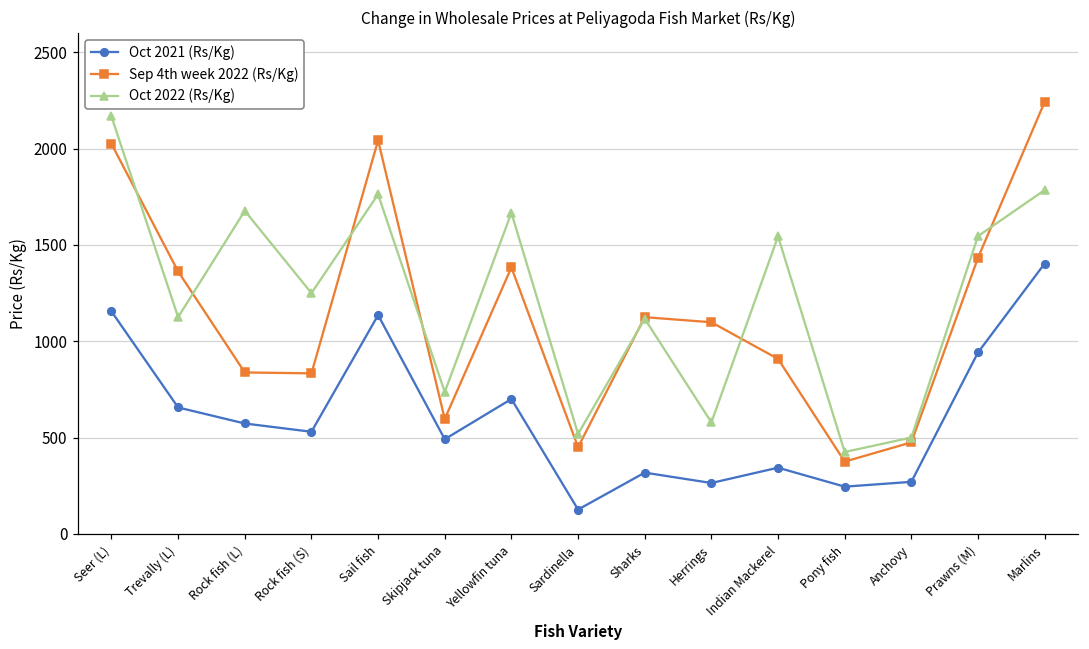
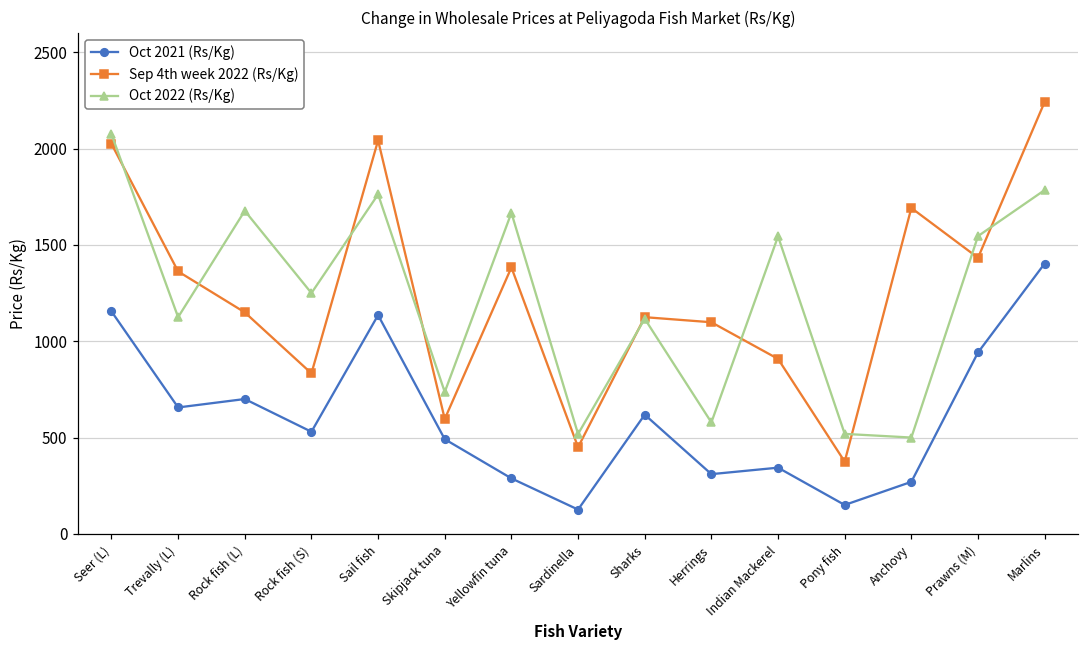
  {
    "Oct 2021 (Rs/Kg)": {
      "Seer (L)": 1160,
      "Trevally (L)": 660,
-     "Rock fish (L)": 570,
+     "Rock fish (L)": 700,
      "Rock fish (S)": 530,
      "Sail fish": 1140,
      "Skipjack tuna": 490,
-     "Yellowfin tuna": 700,
+     "Yellowfin tuna": 290,
      "Sardinella": 130,
-     "Sharks": 320,
-     "Herrings": 260,
+     "Sharks": 620,
+     "Herrings": 310,
      "Indian Mackerel": 340,
-     "Pony fish": 250,
+     "Pony fish": 150,
      "Anchovy": 270,
      "Prawns (M)": 940,
      "Marlins": 1400
    },
    "Sep 4th week 2022 (Rs/Kg)": {
      "Seer (L)": 2030,
      "Trevally (L)": 1360,
-     "Rock fish (L)": 840,
+     "Rock fish (L)": 1150,
      "Rock fish (S)": 830,
      "Sail fish": 2040,
      "Skipjack tuna": 600,
      "Yellowfin tuna": 1380,
      "Sardinella": 450,
      "Herrings": 1100,
      "Indian Mackerel": 910,
      "Pony fish": 380,
-     "Anchovy": 480,
+     "Anchovy": 1690,
      "Prawns (M)": 1430,
      "Marlins": 2240
    },
    "Oct 2022 (Rs/Kg)": {
-     "Seer (L)": 2170,
+     "Seer (L)": 2080,
      "Trevally (L)": 1130,
      "Rock fish (L)": 1680,
      "Rock fish (S)": 1250,
      "Sail fish": 1760,
      "Skipjack tuna": 740,
      "Yellowfin tuna": 1670,
      "Sardinella": 520,
      "Herrings": 580,
      "Indian Mackerel": 1540,
-     "Pony fish": 430,
+     "Pony fish": 520,
      "Anchovy": 500,
      "Prawns (M)": 1550,
      "Marlins": 1790
    }
  }
